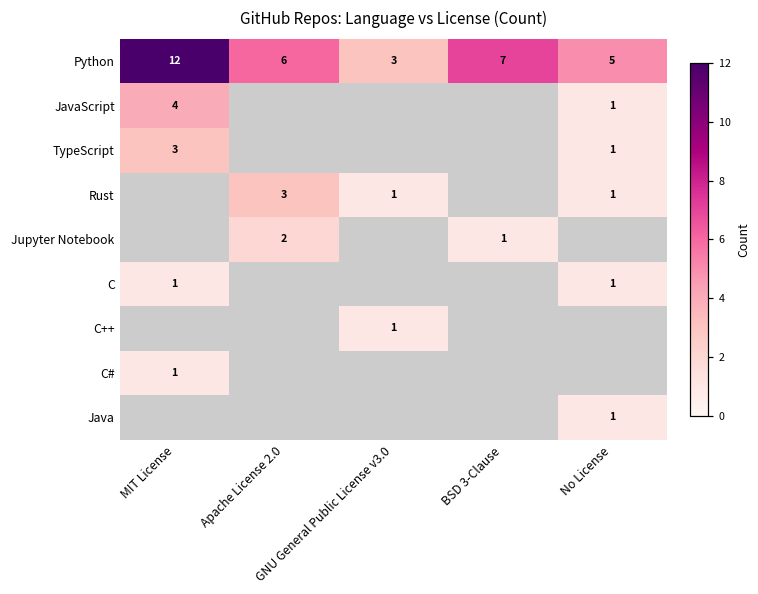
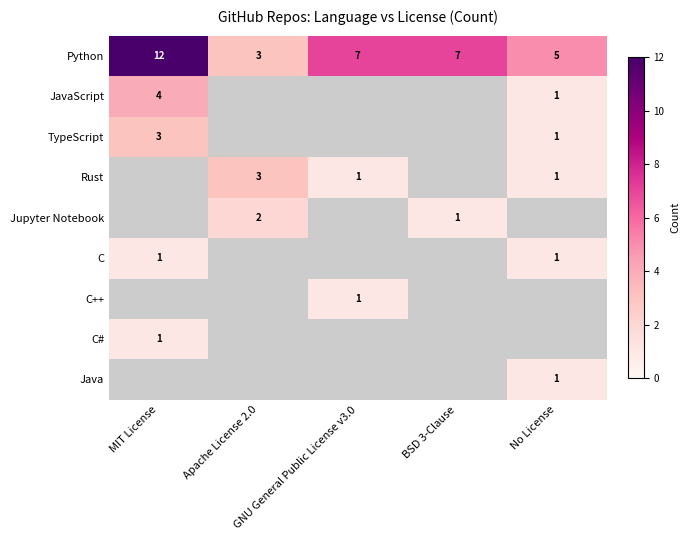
  {
    "Python": {
      "MIT License": 12,
-     "Apache License 2.0": 6,
-     "GNU General Public License v3.0": 3,
+     "Apache License 2.0": 3,
+     "GNU General Public License v3.0": 7,
      "BSD 3-Clause": 7,
      "No License": 5
    },
    "JavaScript": {
      "MIT License": 4,
      "No License": 1
    },
    "TypeScript": {
      "MIT License": 3,
      "No License": 1
    },
    "Rust": {
      "Apache License 2.0": 3,
      "GNU General Public License v3.0": 1,
      "No License": 1
    },
    "Jupyter Notebook": {
      "Apache License 2.0": 2,
      "BSD 3-Clause": 1
    },
    "C": {
      "MIT License": 1,
      "No License": 1
    },
    "C++": {
      "GNU General Public License v3.0": 1
    },
    "C#": {
      "MIT License": 1
    },
    "Java": {
      "No License": 1
    }
  }
